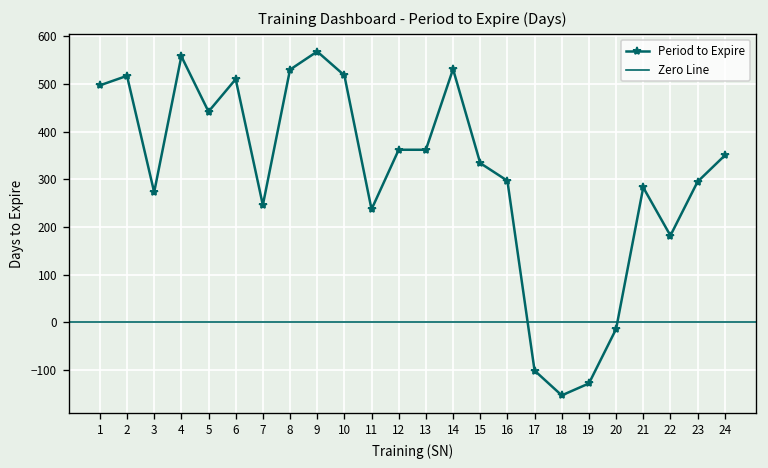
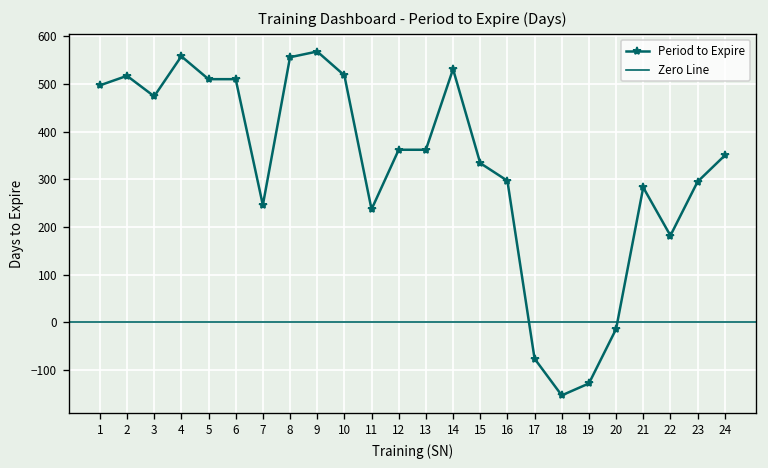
  {
    "1": 500,
    "2": 520,
-   "3": 270,
+   "3": 470,
    "4": 560,
-   "5": 440,
+   "5": 510,
    "6": 510,
    "7": 250,
-   "8": 530,
+   "8": 560,
    "9": 570,
    "10": 520,
    "11": 240,
    "12": 360,
    "13": 360,
    "14": 530,
    "15": 330,
    "16": 300,
-   "17": -100,
+   "17": -80,
    "18": -150,
    "19": -130,
    "20": -10,
    "21": 280,
    "22": 180,
    "23": 300,
    "24": 350
  }
